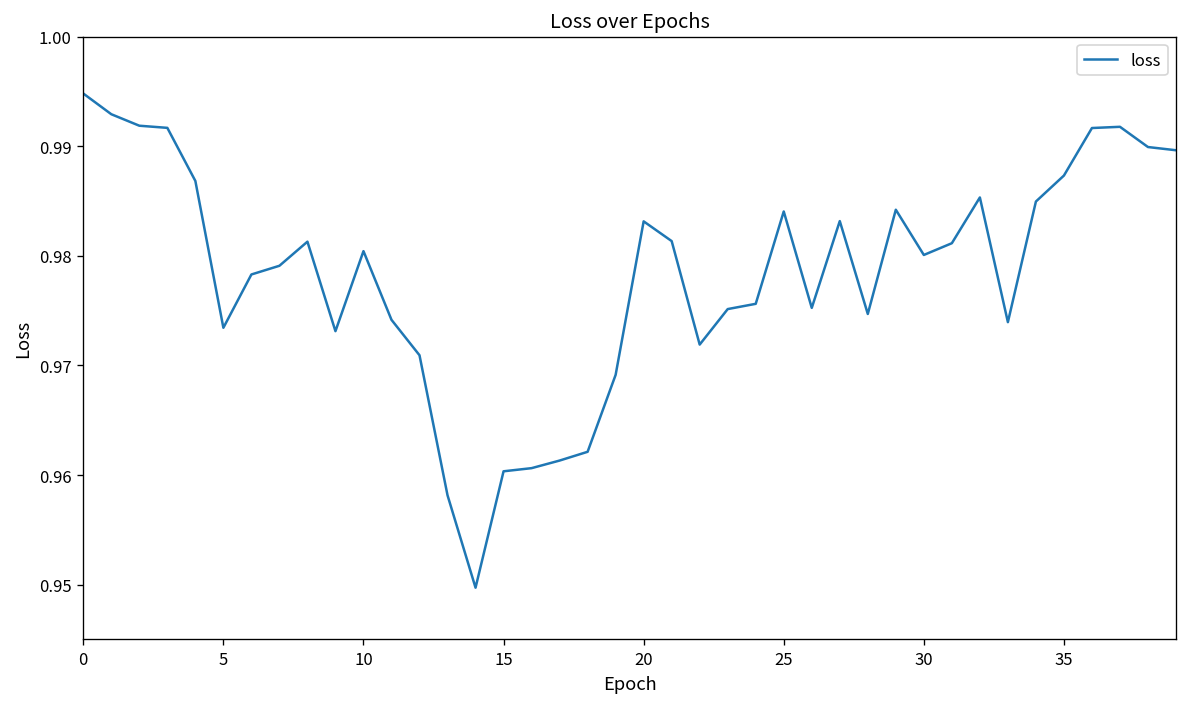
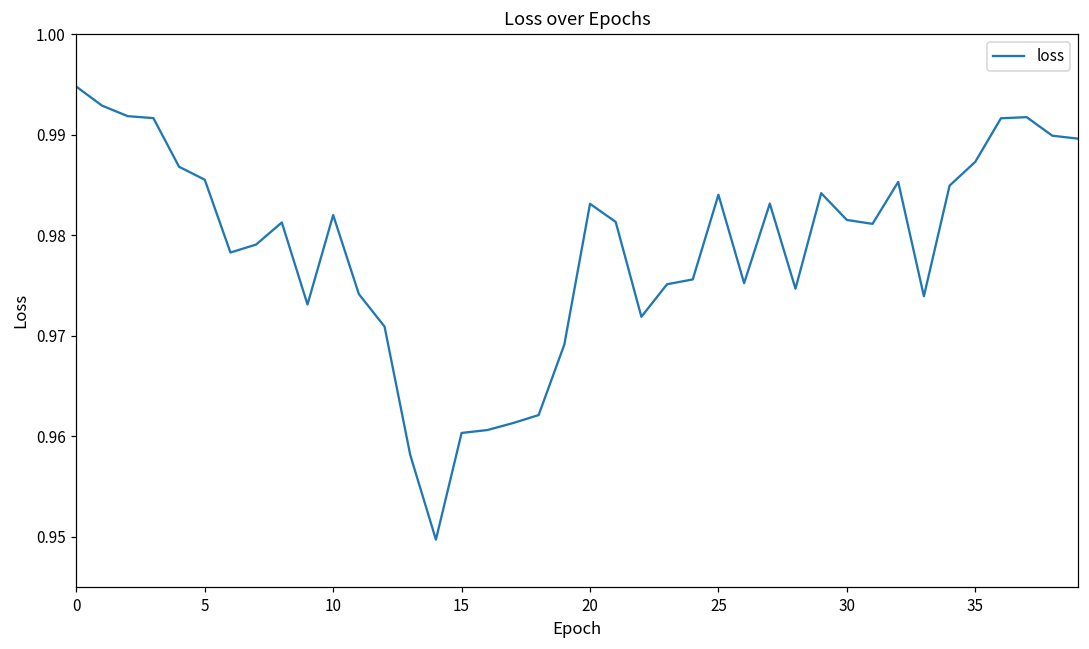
  {
    "0": 0.995,
-   "5": 0.973,
-   "10": 0.980,
+   "5": 0.986,
+   "10": 0.982,
    "15": 0.960,
    "20": 0.983,
    "25": 0.984,
-   "30": 0.980,
+   "30": 0.982,
    "35": 0.987
  }
